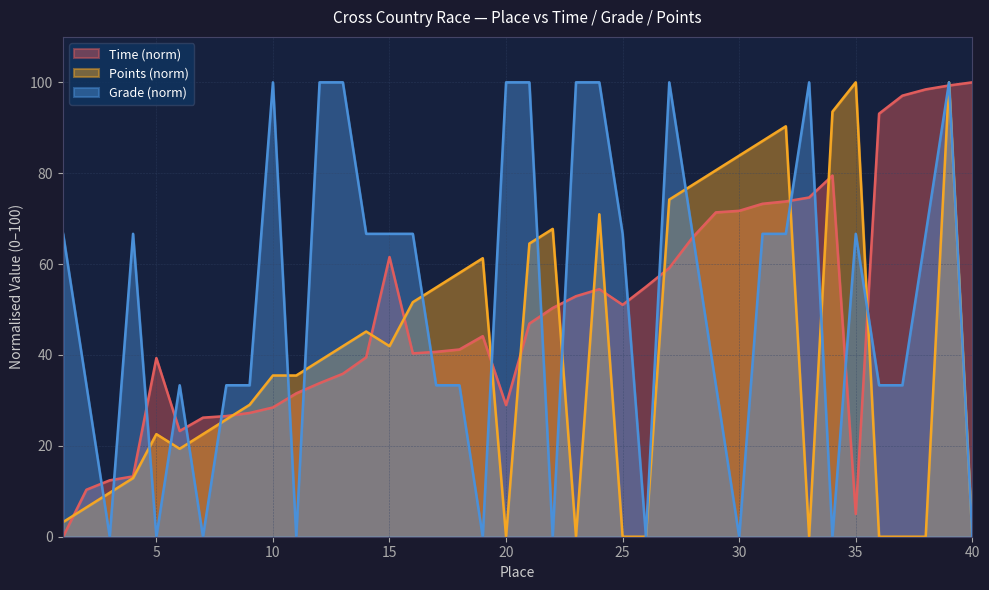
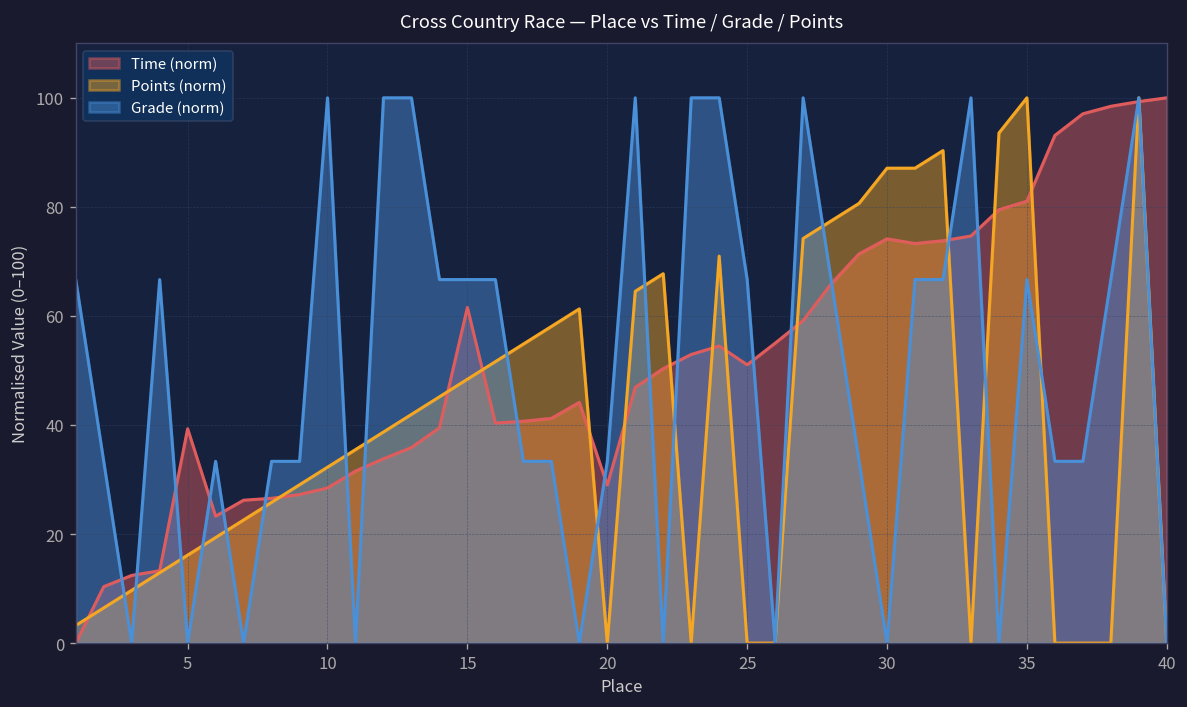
  {
    "Time (norm)": {
      "5": 39,
      "10": 28,
      "15": 62,
      "20": 29,
      "25": 51,
-     "30": 72,
-     "35": 5,
+     "30": 74,
+     "35": 81,
      "40": 100
    },
    "Points (norm)": {
-     "5": 23,
-     "10": 35,
-     "15": 42,
+     "5": 16,
+     "10": 32,
+     "15": 48,
      "20": 0,
      "25": 0,
-     "30": 84,
+     "30": 87,
      "35": 100
    },
    "Grade (norm)": {
      "5": 0,
      "10": 100,
      "15": 67,
-     "20": 100,
+     "20": 33,
      "25": 67,
      "30": 0,
      "35": 67
    }
  }
